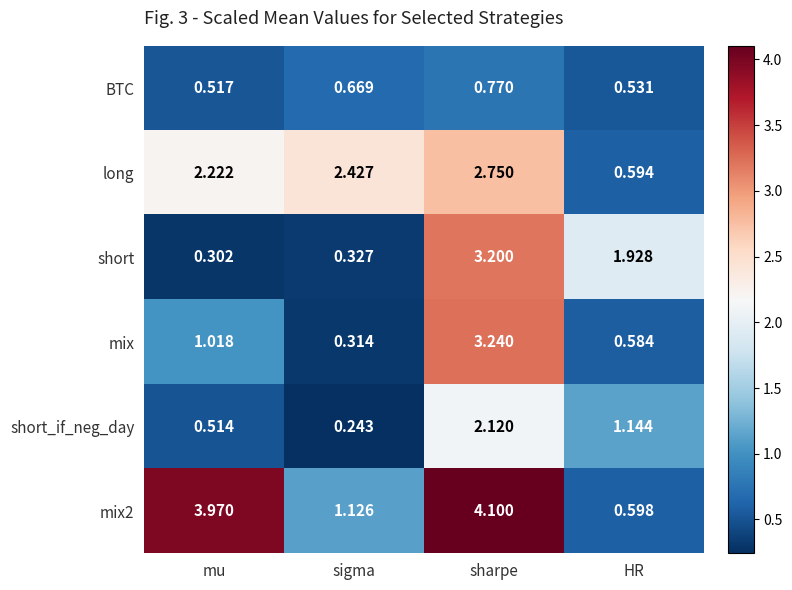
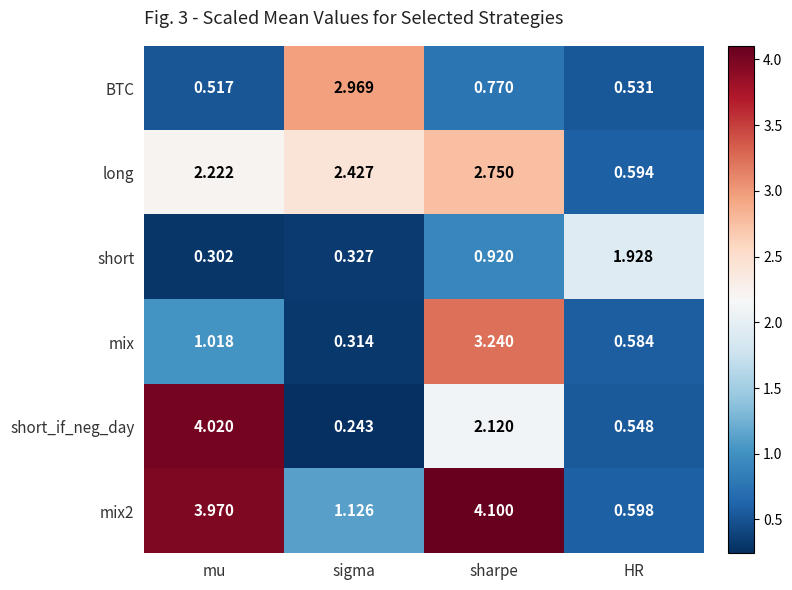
  {
    "BTC": {
      "mu": 0.517,
-     "sigma": 0.669,
+     "sigma": 2.969,
      "sharpe": 0.770,
      "HR": 0.531
    },
    "long": {
      "mu": 2.222,
      "sigma": 2.427,
      "sharpe": 2.750,
      "HR": 0.594
    },
    "short": {
      "mu": 0.302,
      "sigma": 0.327,
-     "sharpe": 3.200,
+     "sharpe": 0.920,
      "HR": 1.928
    },
    "mix": {
      "mu": 1.018,
      "sigma": 0.314,
      "sharpe": 3.240,
      "HR": 0.584
    },
    "short_if_neg_day": {
-     "mu": 0.514,
+     "mu": 4.020,
      "sigma": 0.243,
      "sharpe": 2.120,
-     "HR": 1.144
+     "HR": 0.548
    },
    "mix2": {
      "mu": 3.970,
      "sigma": 1.126,
      "sharpe": 4.100,
      "HR": 0.598
    }
  }
